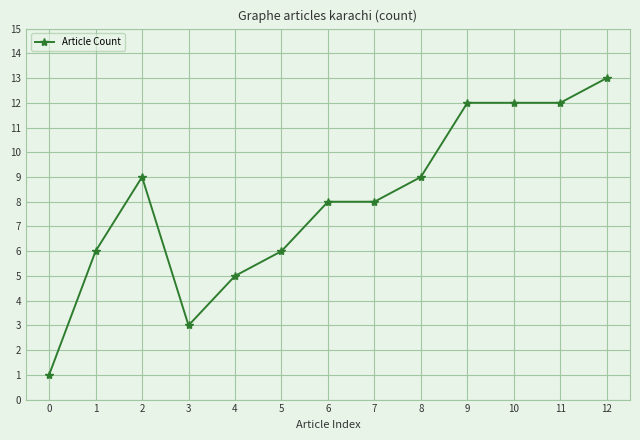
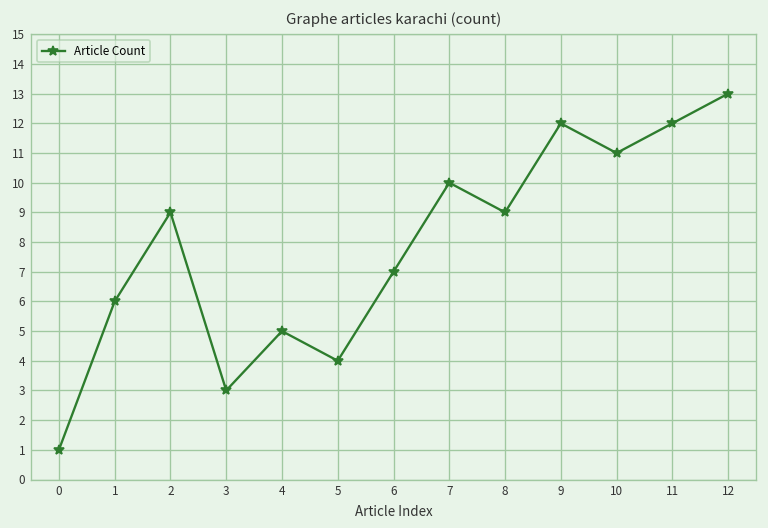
  {
    "0": 1,
    "1": 6,
    "2": 9,
    "3": 3,
    "4": 5,
-   "5": 6,
-   "6": 8,
-   "7": 8,
+   "5": 4,
+   "6": 7,
+   "7": 10,
    "8": 9,
    "9": 12,
-   "10": 12,
+   "10": 11,
    "11": 12,
    "12": 13
  }
